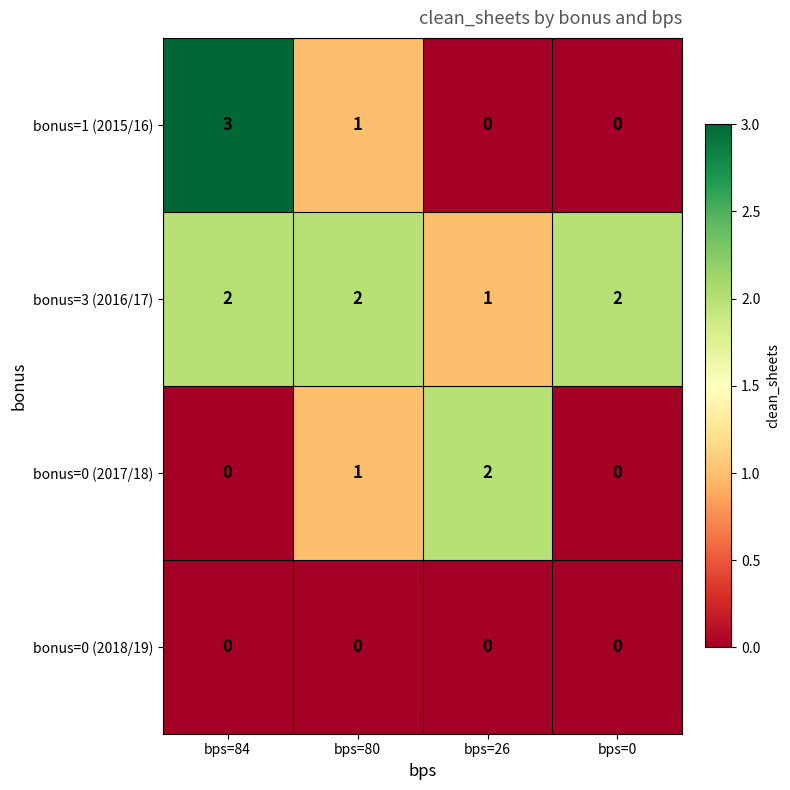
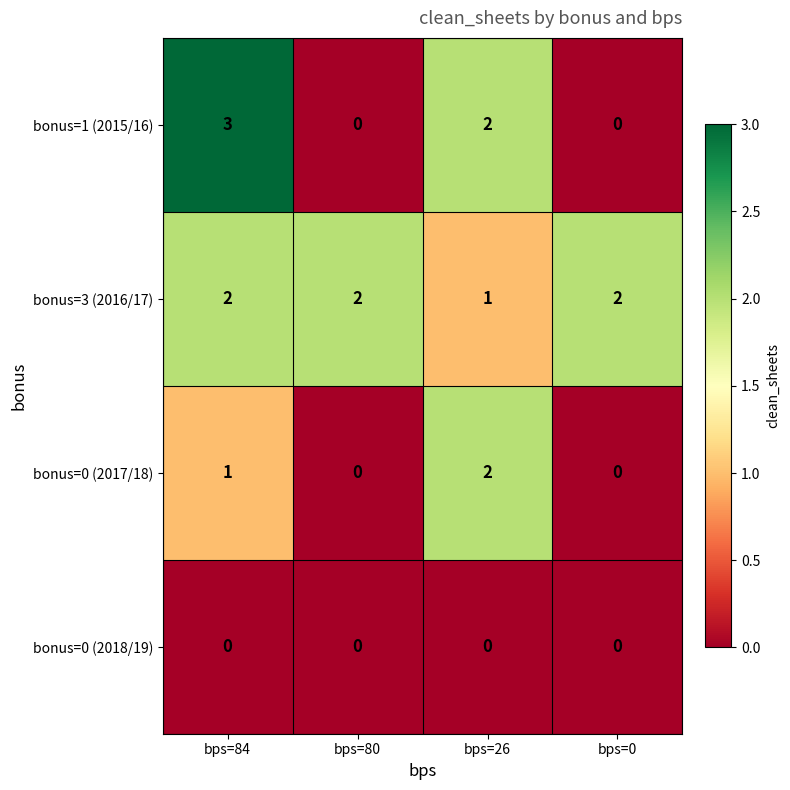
  {
    "bonus=1 (2015/16)": {
      "bps=84": 3,
-     "bps=80": 1,
-     "bps=26": 0,
+     "bps=80": 0,
+     "bps=26": 2,
      "bps=0": 0
    },
    "bonus=3 (2016/17)": {
      "bps=84": 2,
      "bps=80": 2,
      "bps=26": 1,
      "bps=0": 2
    },
    "bonus=0 (2017/18)": {
-     "bps=84": 0,
-     "bps=80": 1,
+     "bps=84": 1,
+     "bps=80": 0,
      "bps=26": 2,
      "bps=0": 0
    },
    "bonus=0 (2018/19)": {
      "bps=84": 0,
      "bps=80": 0,
      "bps=26": 0,
      "bps=0": 0
    }
  }
